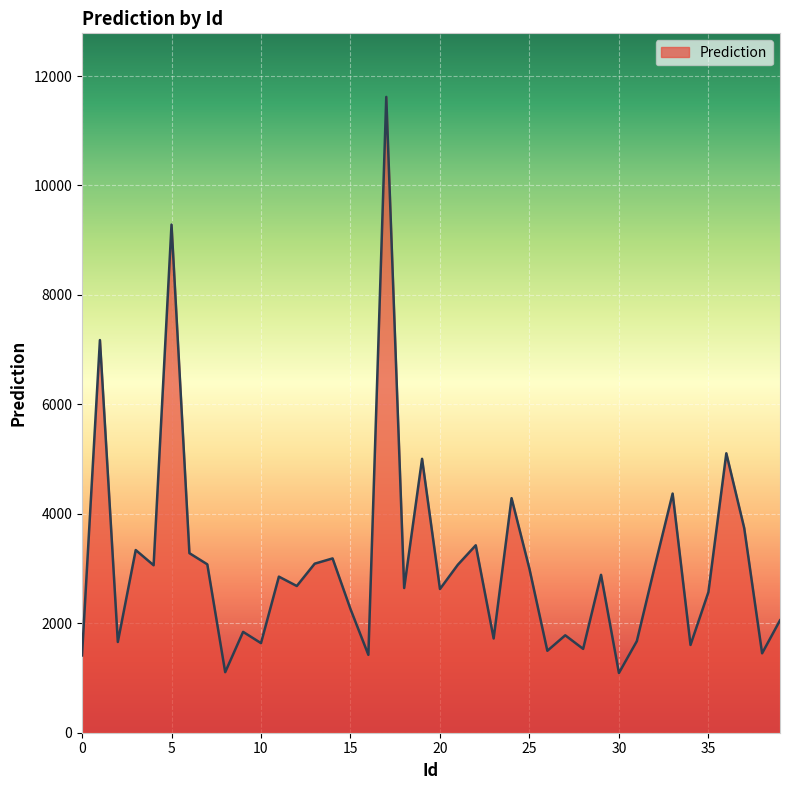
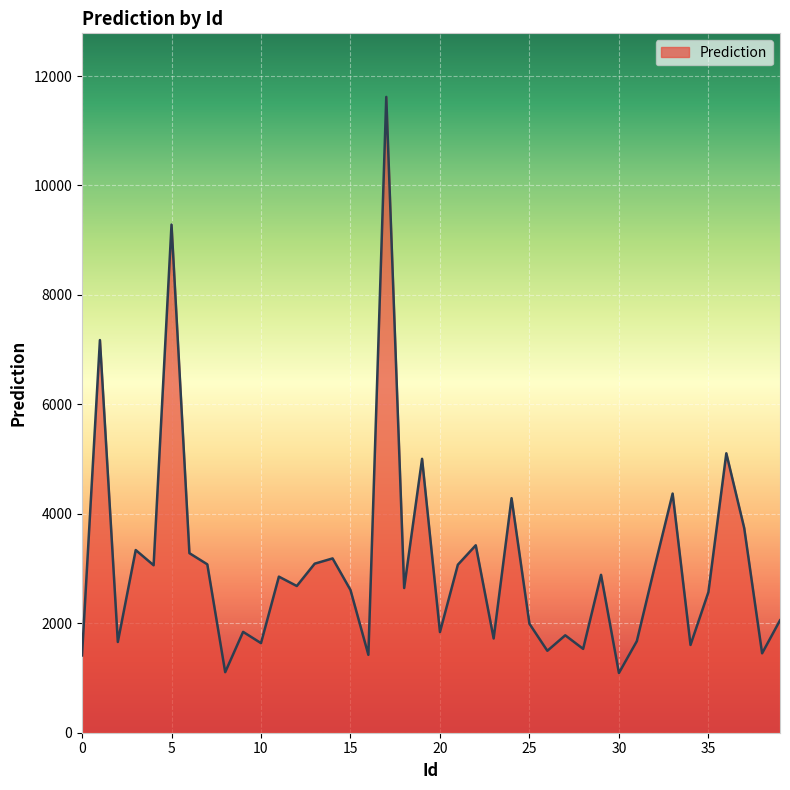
  {
    "0": 1400,
    "5": 9300,
    "10": 1600,
-   "15": 2300,
-   "20": 2600,
-   "25": 3000,
+   "15": 2600,
+   "20": 1800,
+   "25": 2000,
    "30": 1100,
    "35": 2600
  }
